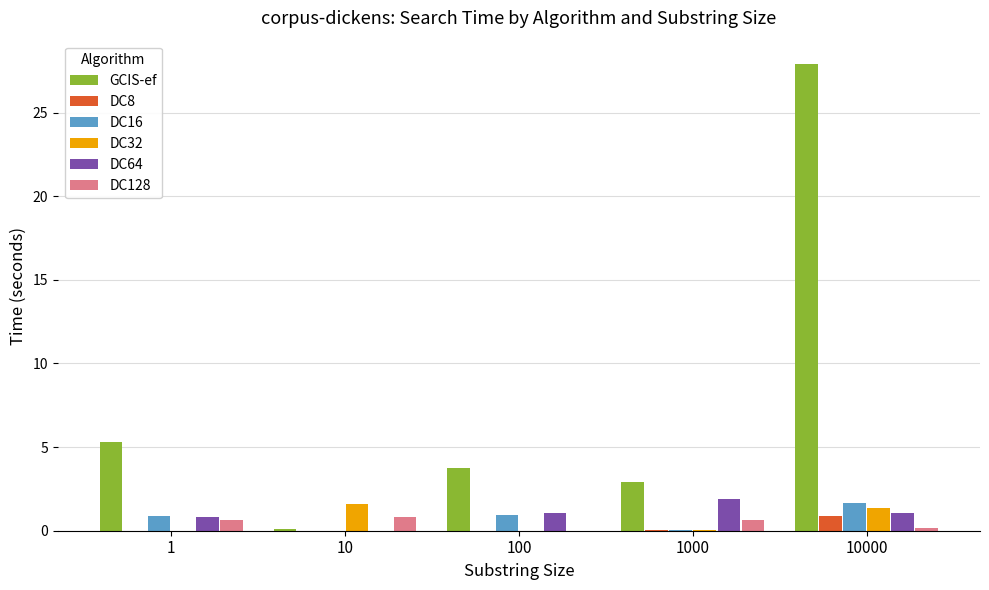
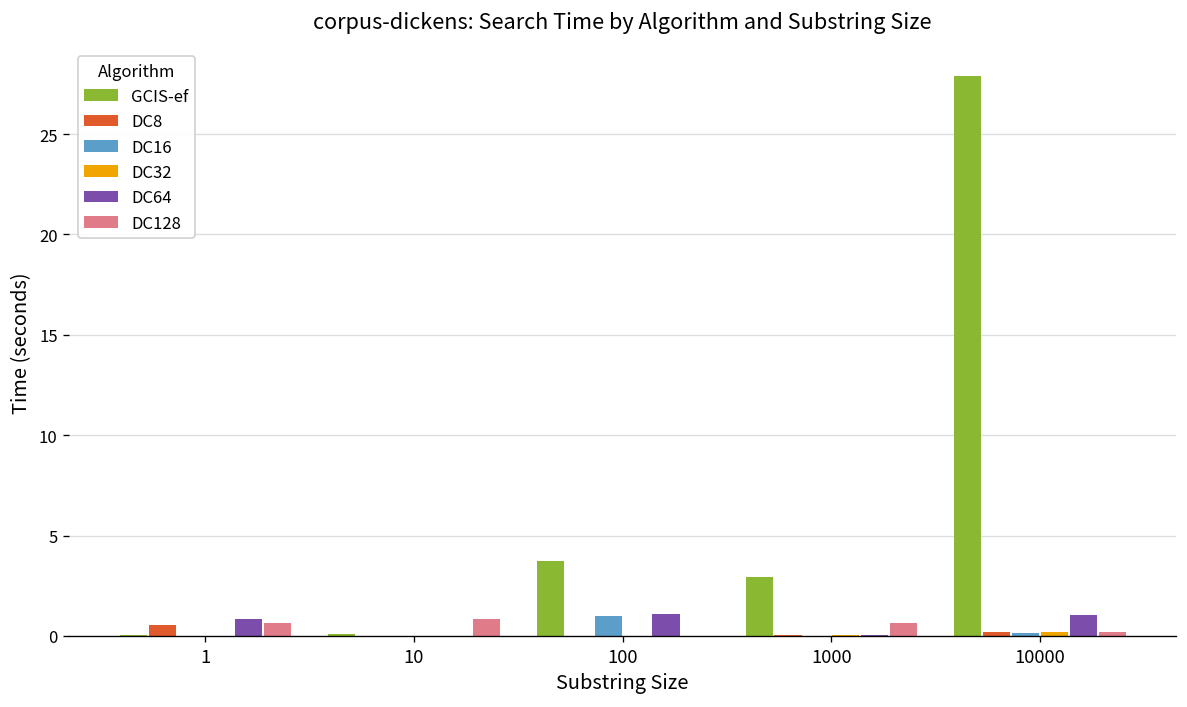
  {
    "GCIS-ef": {
-     "1": 5.3,
+     "1": 0.0,
      "100": 3.7,
      "1000": 2.9,
      "10000": 27.9
    },
    "DC8": {
-     "1": 0.0,
-     "10000": 0.9
+     "1": 0.5,
+     "10000": 0.2
    },
    "DC16": {
-     "1": 0.9,
+     "1": 0.0,
      "100": 1.0,
-     "10000": 1.7
+     "10000": 0.1
    },
    "DC32": {
-     "10": 1.6,
-     "10000": 1.3
+     "10": 0.0,
+     "10000": 0.2
    },
    "DC64": {
      "1": 0.8,
      "100": 1.1,
-     "1000": 1.9,
+     "1000": 0.0,
      "10000": 1.0
    },
    "DC128": {
      "1": 0.7,
      "10": 0.8,
      "1000": 0.6,
      "10000": 0.2
    }
  }
